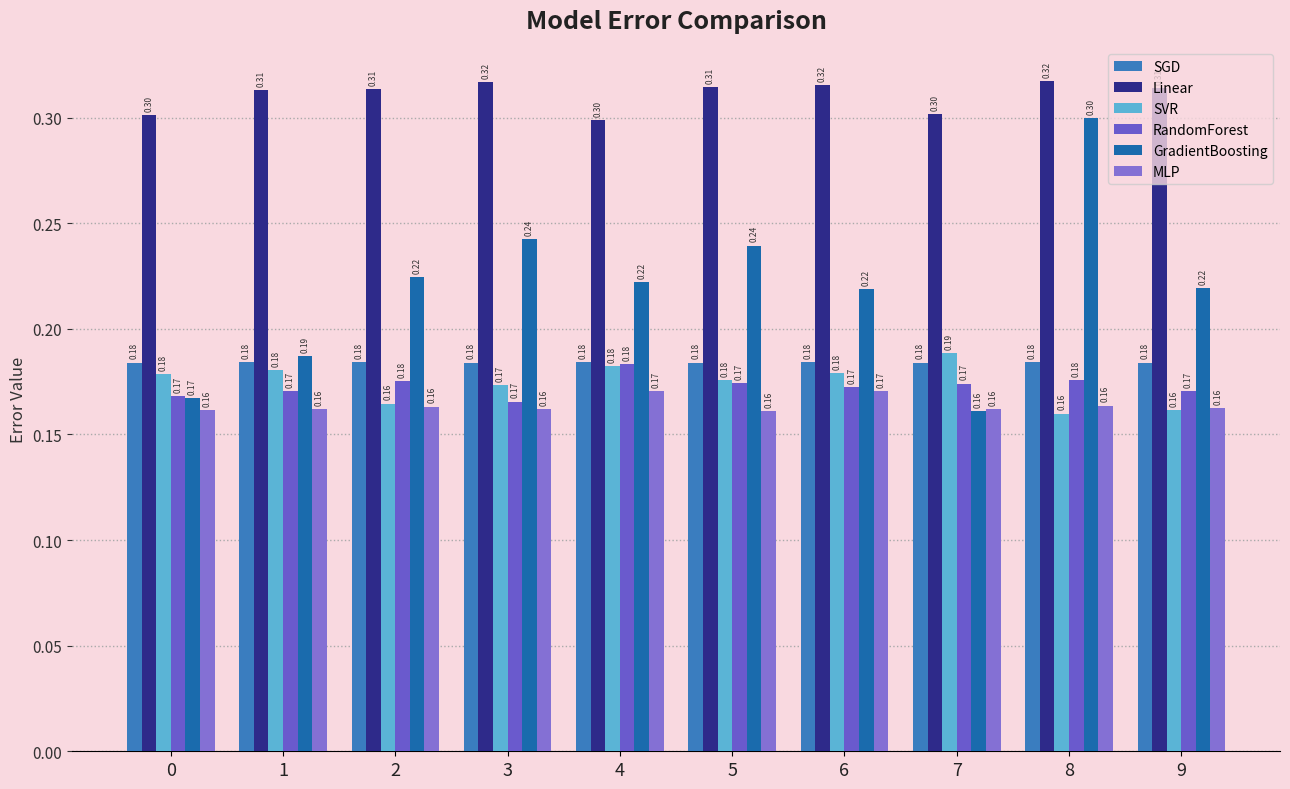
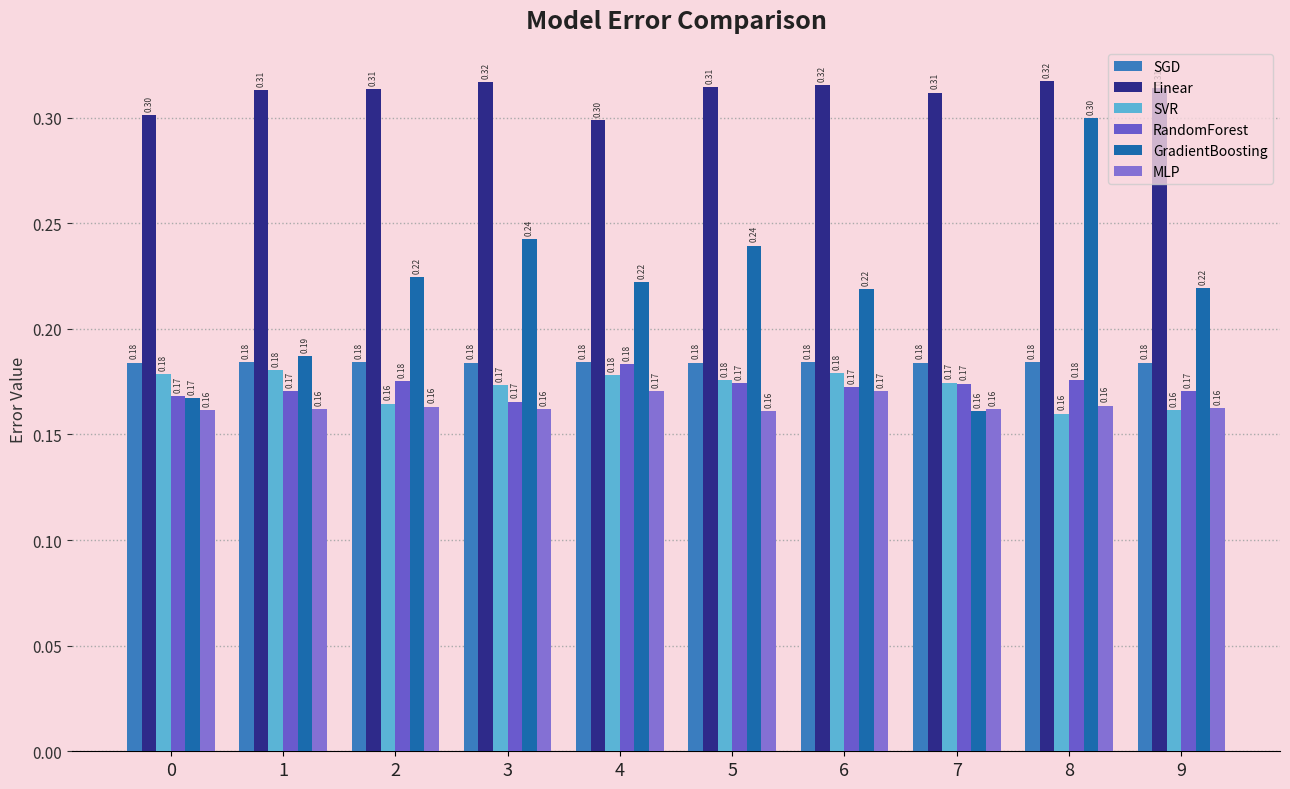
  {
    "Linear": {
      "0": 0.30,
      "1": 0.31,
      "2": 0.31,
      "3": 0.32,
      "4": 0.30,
      "5": 0.31,
      "6": 0.32,
-     "7": 0.30,
+     "7": 0.31,
      "8": 0.32
    },
    "SVR": {
      "0": 0.18,
      "1": 0.18,
      "2": 0.16,
      "3": 0.17,
-     "4": 0.182,
+     "4": 0.178,
      "5": 0.18,
      "6": 0.18,
-     "7": 0.19,
+     "7": 0.17,
      "8": 0.16,
      "9": 0.16
    }
  }
